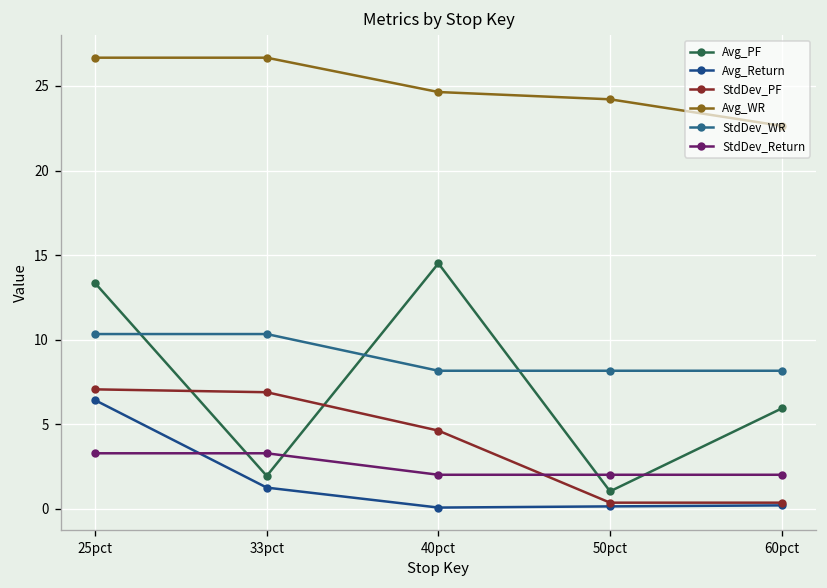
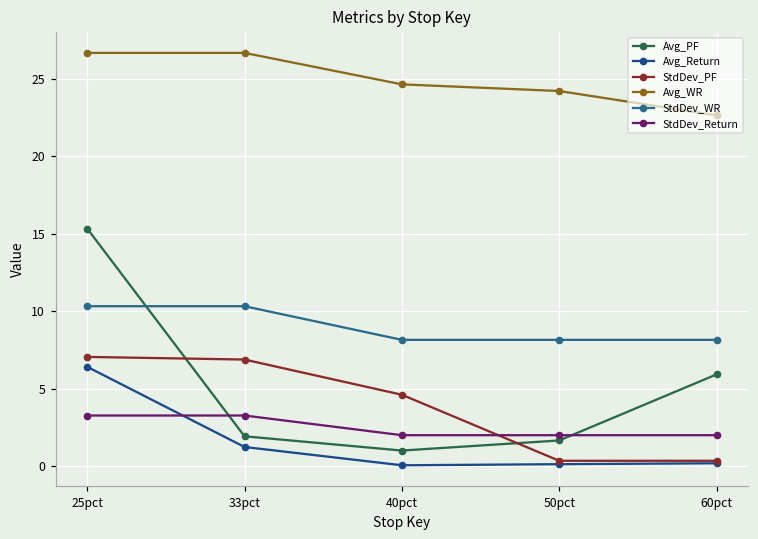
  {
    "Avg_PF": {
-     "25pct": 13.3,
+     "25pct": 15.3,
      "33pct": 1.9,
-     "40pct": 14.5,
-     "50pct": 1.0,
+     "40pct": 1.0,
+     "50pct": 1.7,
      "60pct": 5.9
    },
    "StdDev_PF": {
      "25pct": 7.1,
      "33pct": 6.9,
      "40pct": 4.6,
      "50pct": 0.4
    },
    "Avg_WR": {
      "25pct": 26.7,
      "33pct": 26.7,
      "40pct": 24.6,
      "50pct": 24.2
    },
    "StdDev_Return": {
      "25pct": 3.3,
      "33pct": 3.3,
      "40pct": 2.0,
      "50pct": 2.0,
      "60pct": 2.0
    }
  }
